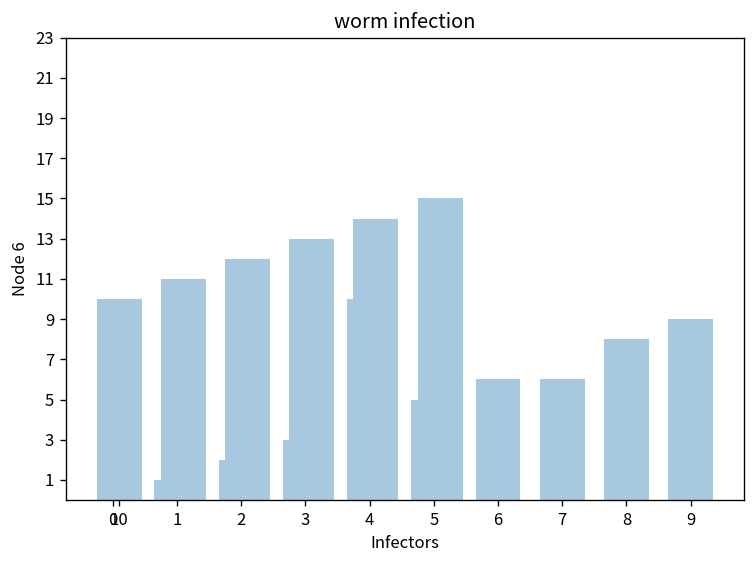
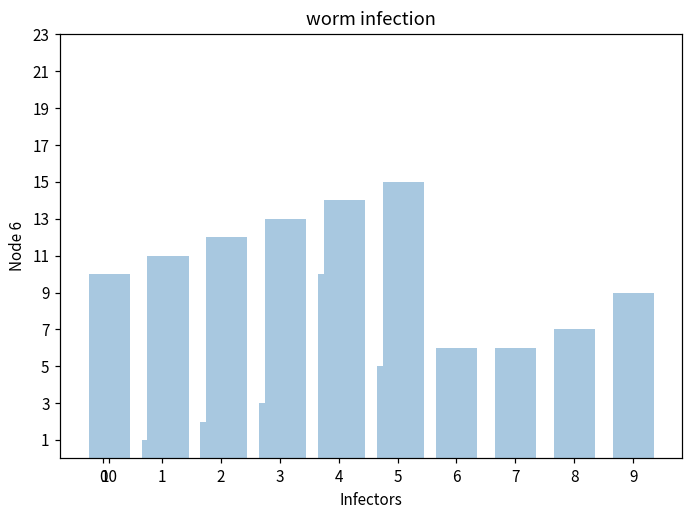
  {
    "2": 2,
    "3": 3,
    "4": 10,
    "5": 5,
    "6": 6,
    "7": 6,
-   "8": 8,
+   "8": 7,
    "9": 9
  }
